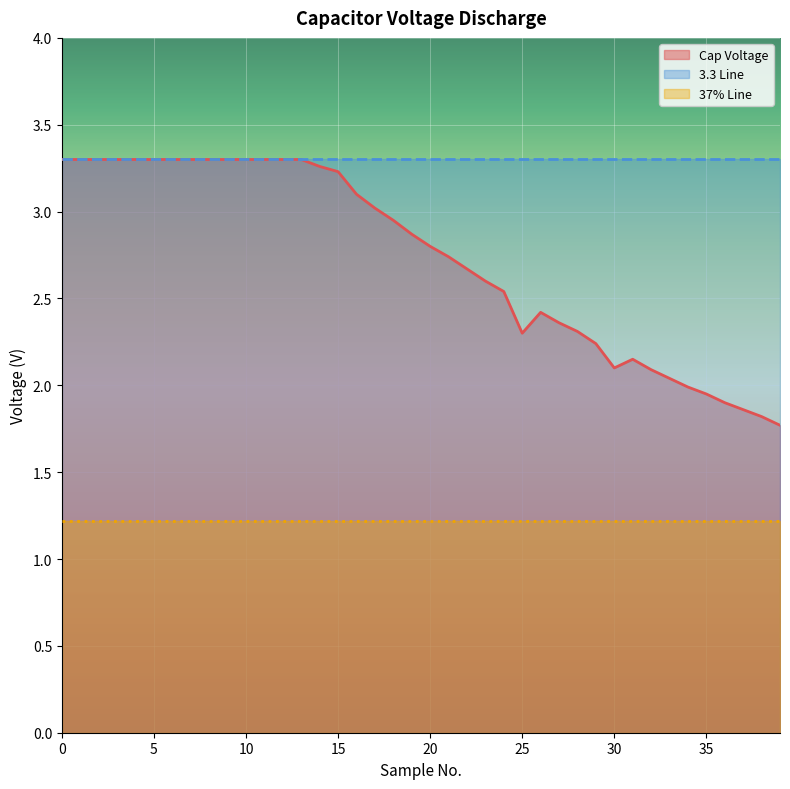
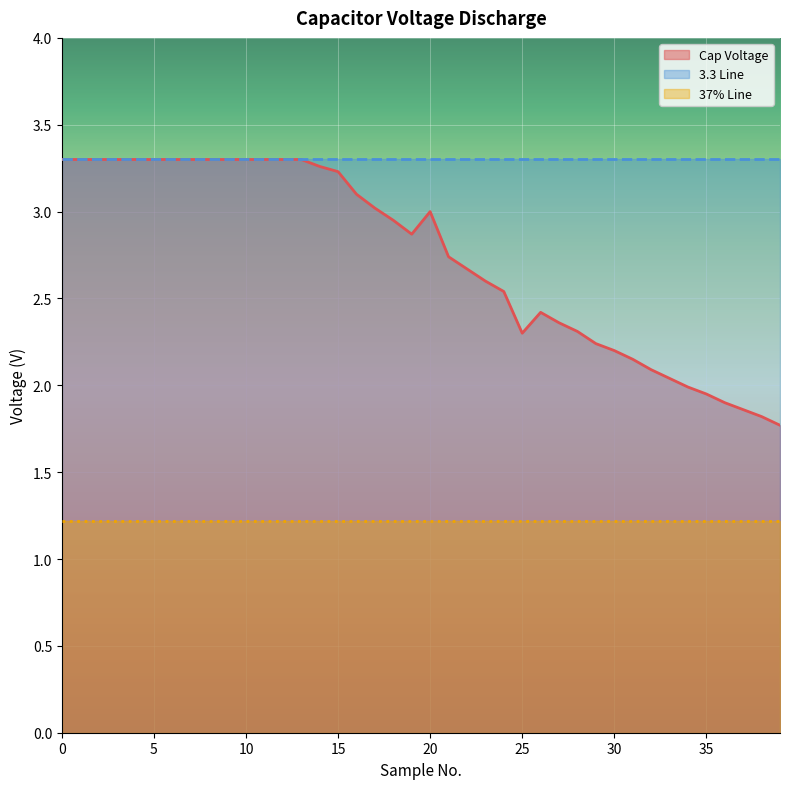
  {
    "Cap Voltage": {
      "15": 3.23,
-     "20": 2.8,
+     "20": 3.0,
      "25": 2.3,
-     "30": 2.1,
+     "30": 2.2,
      "35": 1.95
    },
    "3.3 Line": {
      "15": 3.3,
      "20": 3.3,
      "25": 3.3,
      "30": 3.3,
      "35": 3.3
    },
    "37% Line": {
      "0": 1.22,
      "5": 1.22,
      "10": 1.22,
      "15": 1.22,
      "20": 1.22,
      "25": 1.22,
      "30": 1.22,
      "35": 1.22
    }
  }
